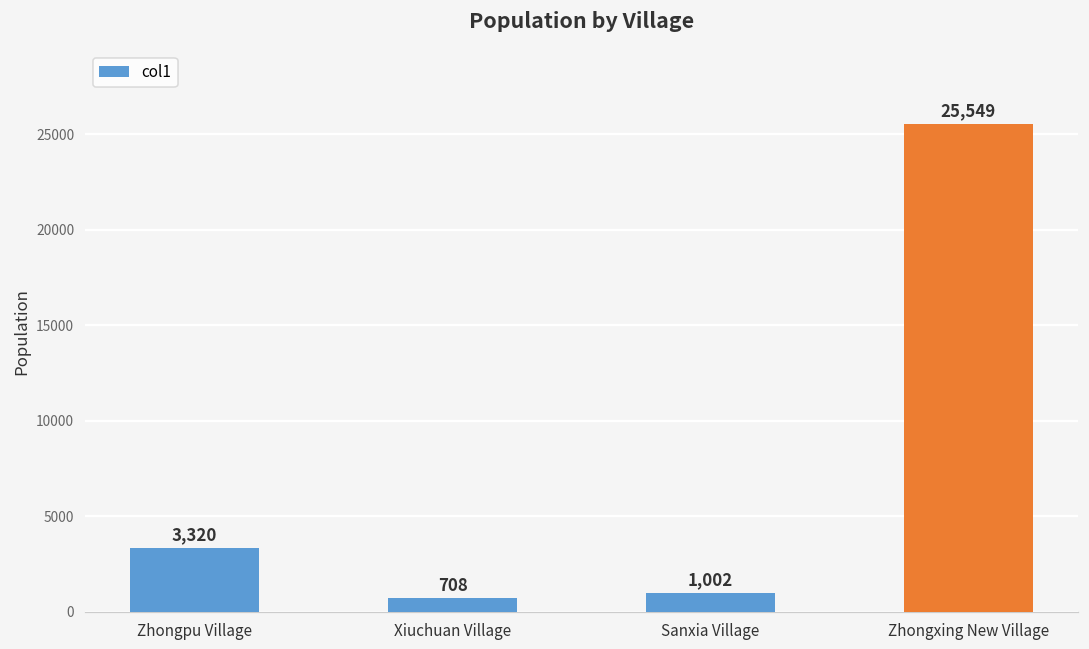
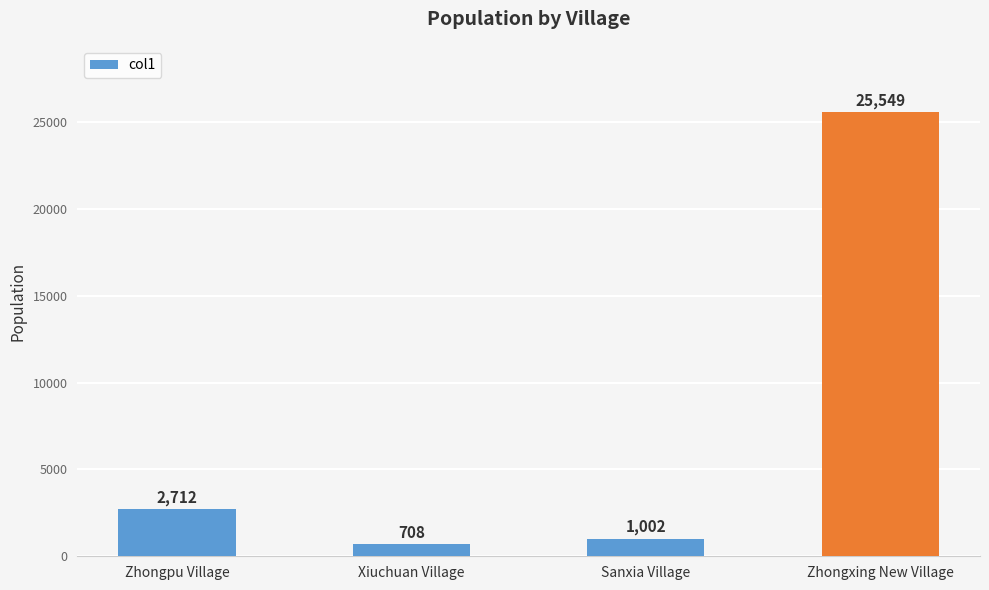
  {
-   "Zhongpu Village": "3,320",
+   "Zhongpu Village": "2,712",
    "Xiuchuan Village": "708",
    "Sanxia Village": "1,002",
    "Zhongxing New Village": "25,549"
  }
